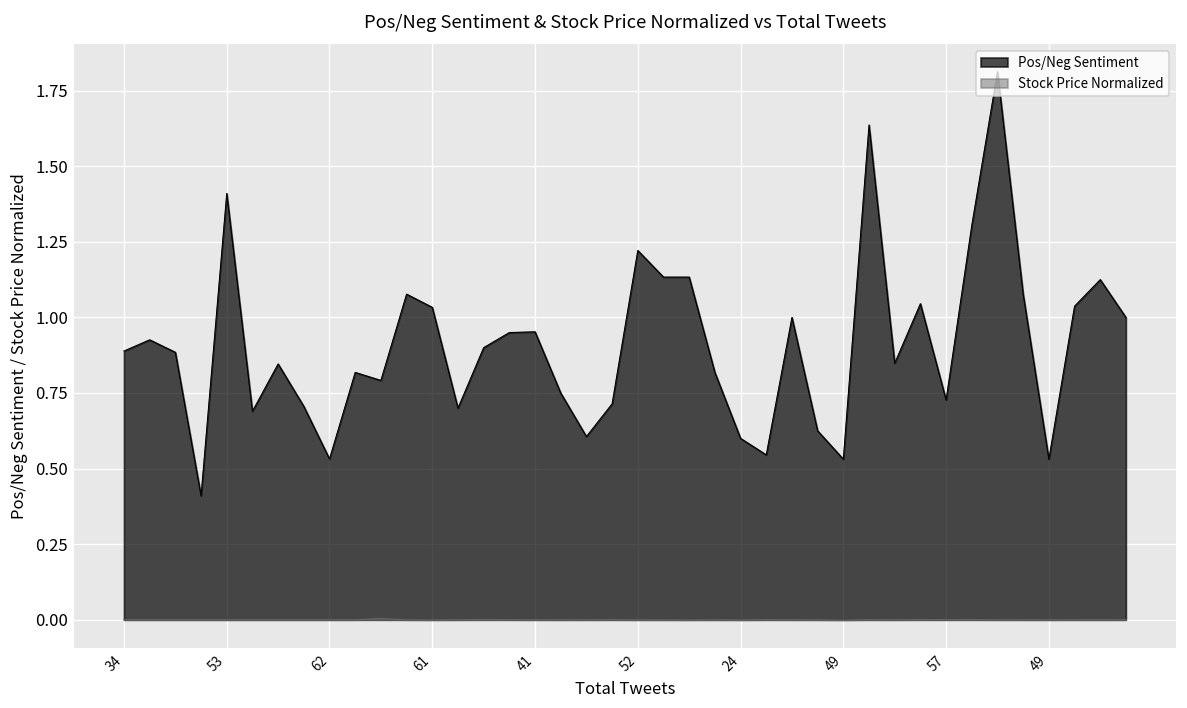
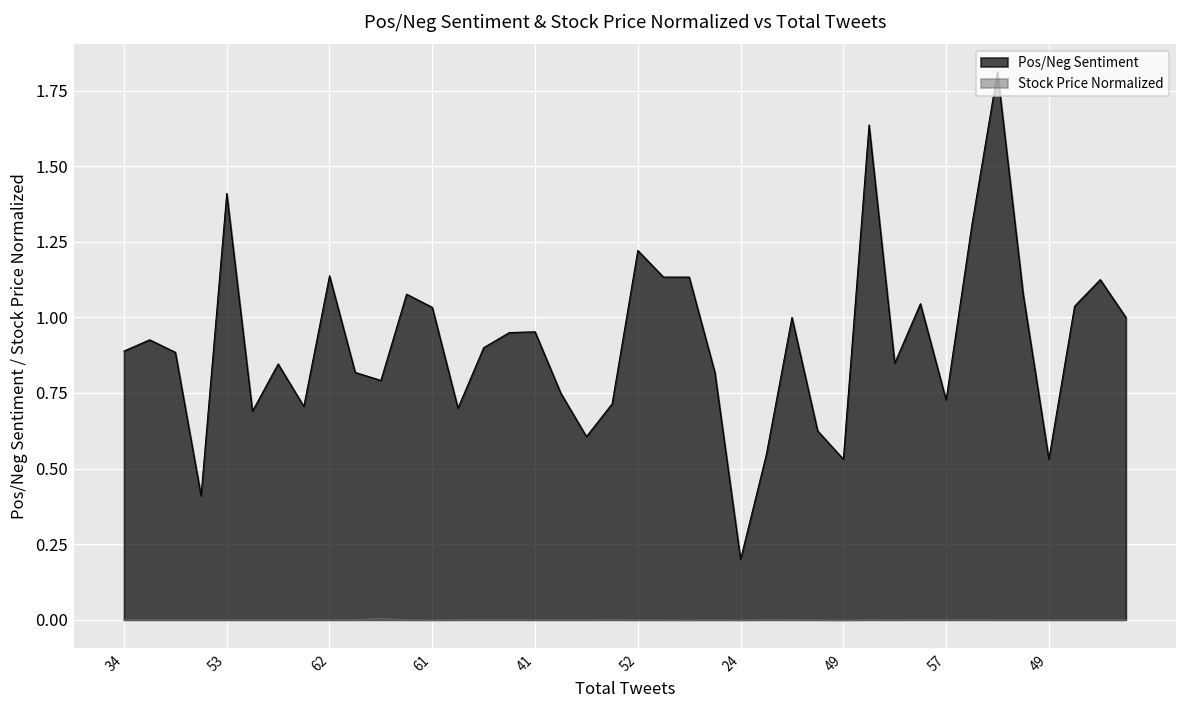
  {
    "Pos/Neg Sentiment": {
      "53": 1.41,
-     "62": 0.53,
+     "62": 1.14,
      "61": 1.03,
      "41": 0.95,
      "52": 1.22,
-     "24": 0.6,
+     "24": 0.2,
      "57": 0.73
    }
  }
